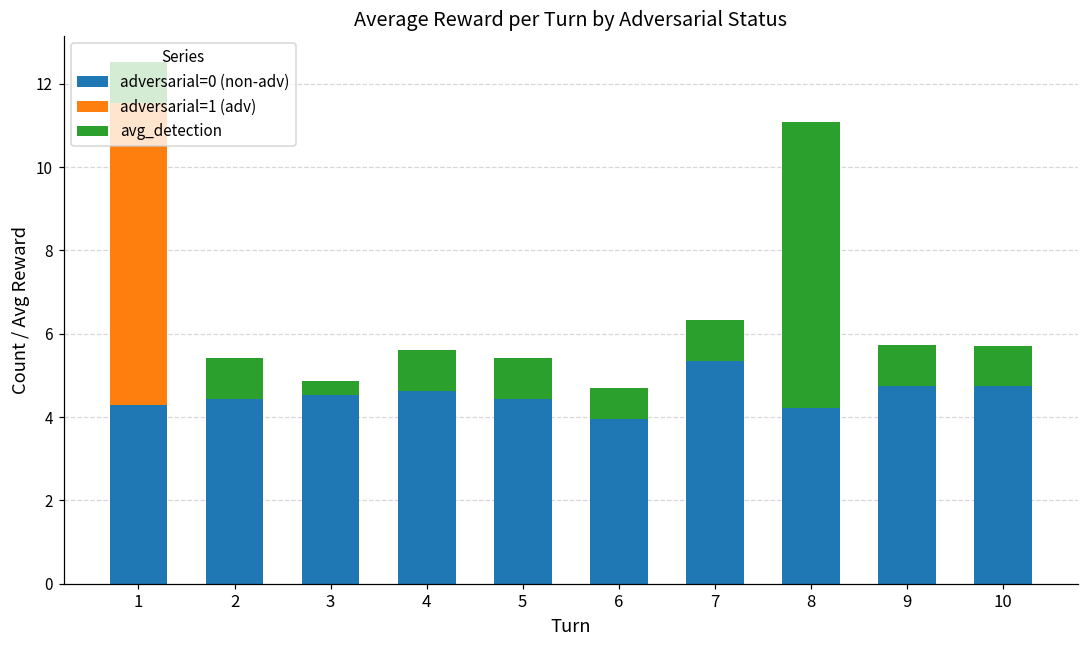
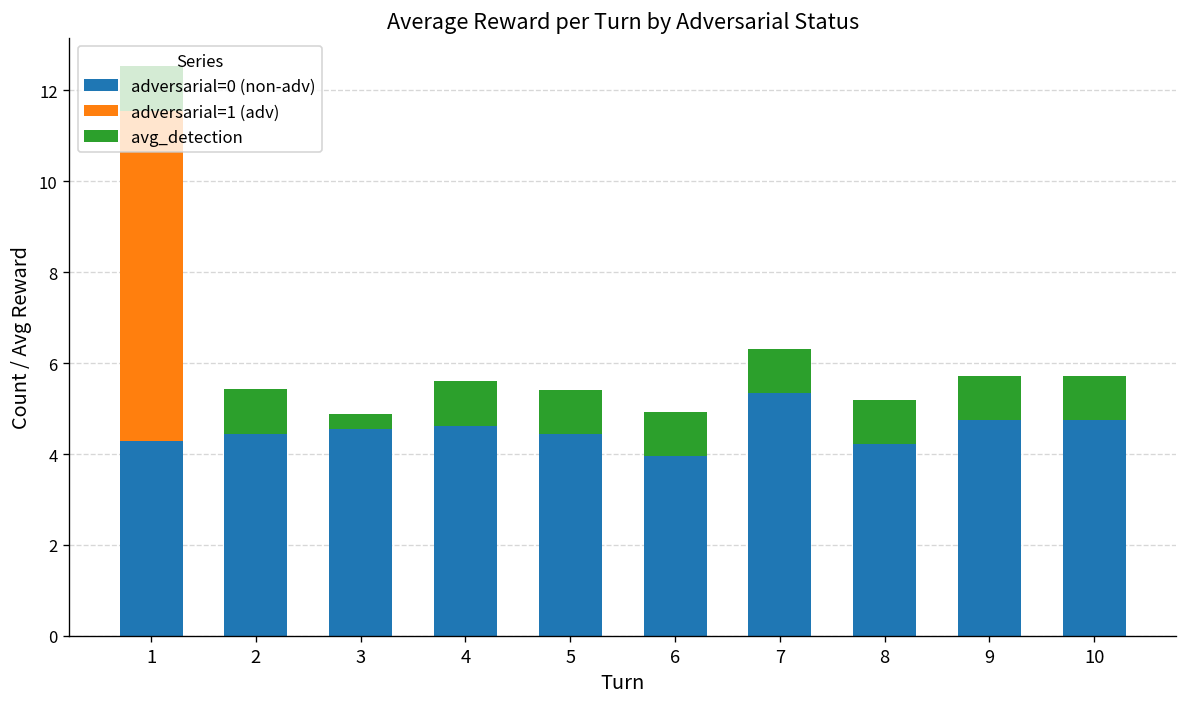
  {
    "adversarial=0 (non-adv)": {
      "1": 4.3,
      "2": 4.4,
      "3": 4.5,
      "4": 4.6,
      "5": 4.4,
      "6": 4.0,
      "7": 5.4,
      "8": 4.2,
      "9": 4.8,
      "10": 4.8
    },
    "adversarial=1 (adv)": {
      "2": 0.0,
      "3": 0.0,
      "4": 0.0,
      "5": 0.0,
      "6": 0.0,
      "7": 0.0,
      "8": 0.0,
      "9": 0.0,
      "10": 0.0
    },
    "avg_detection": {
      "2": 1.0,
      "3": 0.3,
      "4": 1.0,
      "5": 1.0,
-     "6": 0.7,
+     "6": 1.0,
      "7": 1.0,
-     "8": 6.9,
+     "8": 1.0,
      "9": 1.0,
      "10": 1.0
    }
  }
